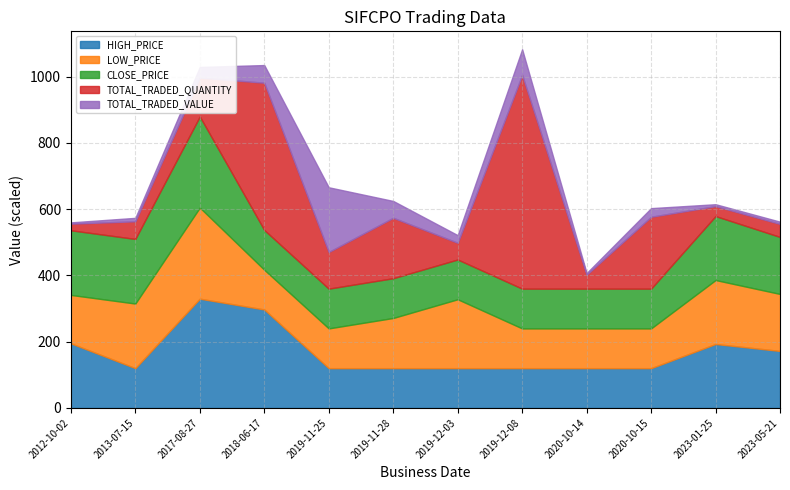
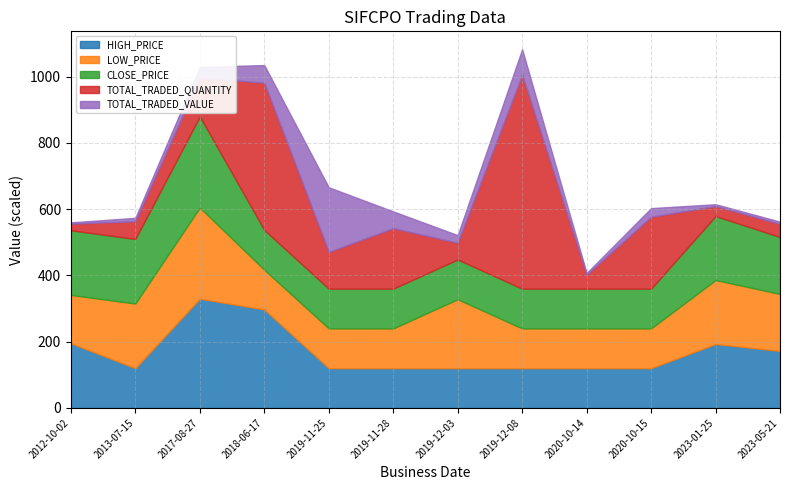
  {
    "HIGH_PRICE": {
      "2012-10-02": 200,
      "2013-07-15": 120,
      "2017-08-27": 330,
      "2018-06-17": 300,
      "2019-11-25": 120,
      "2019-11-28": 120,
      "2019-12-03": 120,
      "2019-12-08": 120,
      "2020-10-14": 120,
      "2020-10-15": 120,
      "2023-01-25": 190,
      "2023-05-21": 170
    },
    "LOW_PRICE": {
      "2012-10-02": 150,
      "2013-07-15": 200,
      "2017-08-27": 280,
      "2018-06-17": 120,
      "2019-11-25": 120,
-     "2019-11-28": 150,
+     "2019-11-28": 120,
      "2019-12-03": 210,
      "2019-12-08": 120,
      "2020-10-14": 120,
      "2020-10-15": 120,
      "2023-01-25": 190,
      "2023-05-21": 170
    },
    "CLOSE_PRICE": {
      "2012-10-02": 200,
      "2013-07-15": 200,
      "2017-08-27": 280,
      "2018-06-17": 120,
      "2019-11-25": 120,
      "2019-11-28": 120,
      "2019-12-03": 120,
      "2019-12-08": 120,
      "2020-10-14": 120,
      "2020-10-15": 120,
      "2023-01-25": 190,
      "2023-05-21": 170
    },
    "TOTAL_TRADED_QUANTITY": {
      "2013-07-15": 50,
      "2018-06-17": 440,
      "2019-11-25": 110,
      "2019-11-28": 180,
      "2019-12-03": 50,
      "2019-12-08": 640,
      "2020-10-15": 220
    },
    "TOTAL_TRADED_VALUE": {
      "2013-07-15": 10,
      "2018-06-17": 50,
      "2019-11-25": 200,
      "2019-11-28": 50,
      "2019-12-03": 20,
      "2019-12-08": 80,
      "2020-10-15": 30
    }
  }
